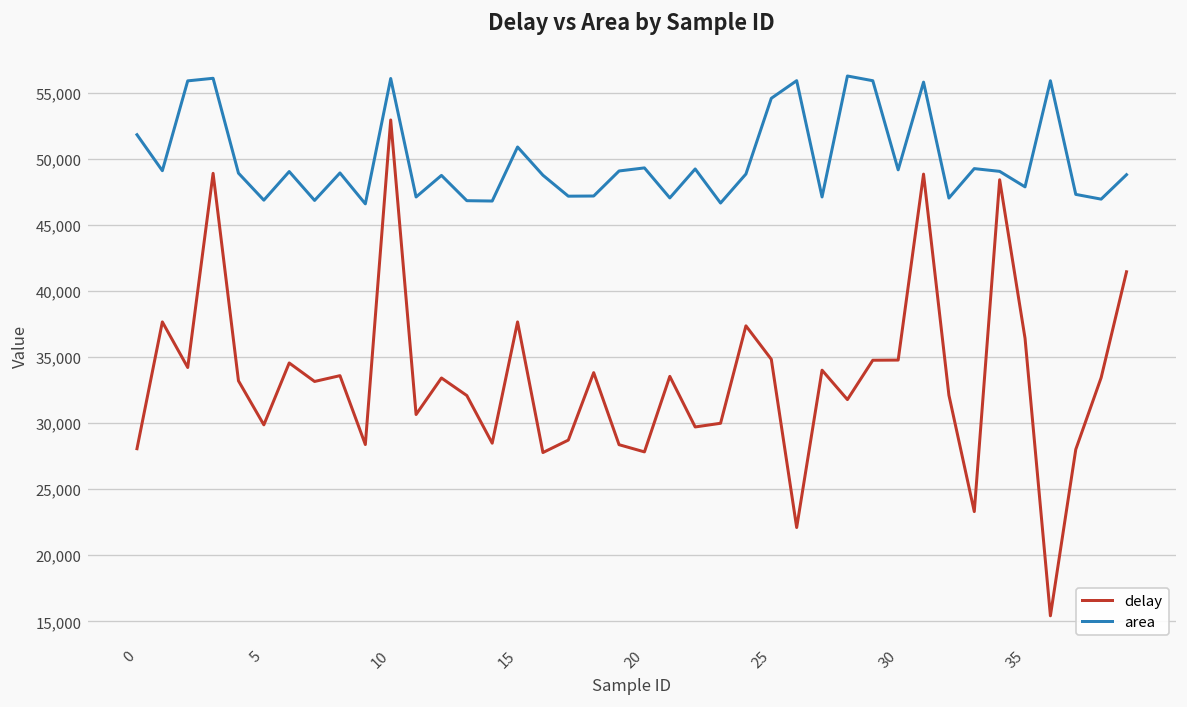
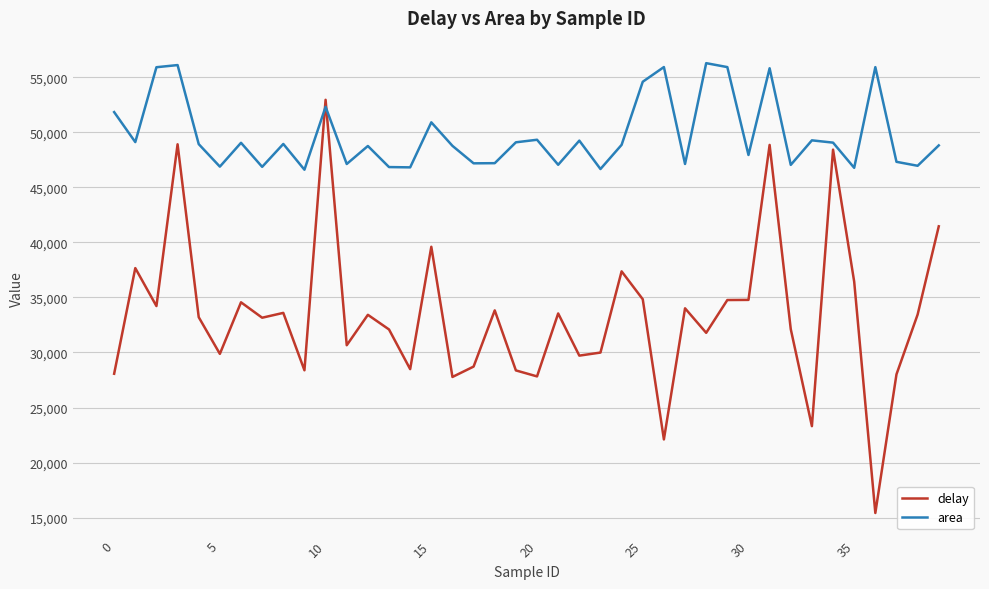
  {
    "delay": {
      "0": "28,100",
      "5": "29,900",
      "10": "52,900",
-     "15": "37,700",
+     "15": "39,600",
      "20": "27,800",
      "25": "34,800",
      "30": "34,800",
      "35": "36,400"
    },
    "area": {
      "0": "51,800",
      "5": "46,900",
-     "10": "56,100",
+     "10": "52,300",
      "15": "50,900",
      "20": "49,300",
      "25": "54,600",
-     "30": "49,200",
-     "35": "47,900"
+     "30": "47,900",
+     "35": "46,800"
    }
  }
